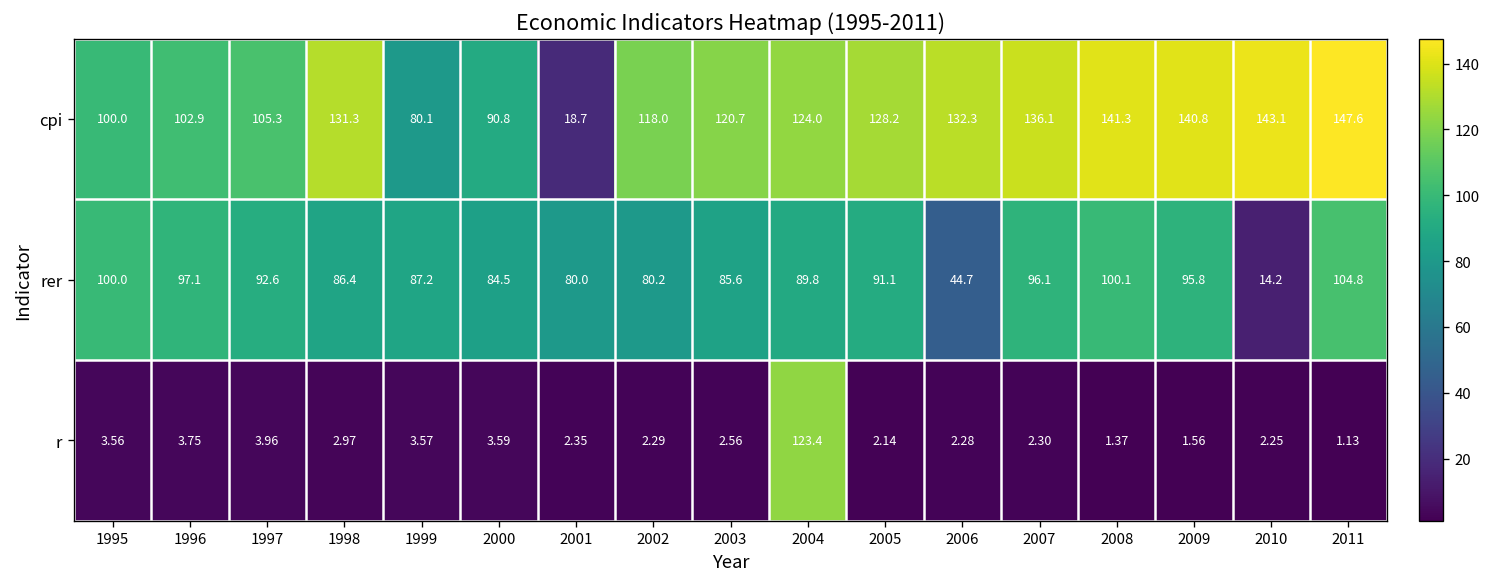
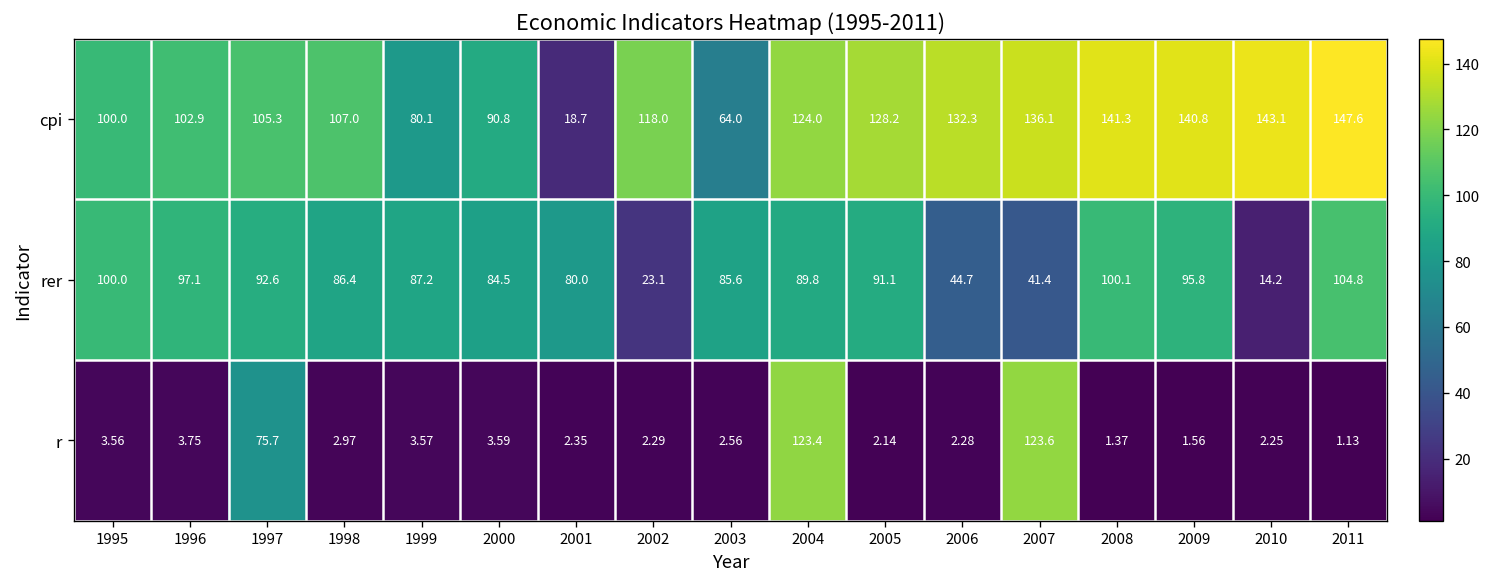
  {
    "cpi": {
      "1995": 100.0,
      "1996": 102.9,
      "1997": 105.3,
-     "1998": 131.3,
+     "1998": 107.0,
      "1999": 80.1,
      "2000": 90.8,
      "2001": 18.7,
      "2002": 118.0,
-     "2003": 120.7,
+     "2003": 64.0,
      "2004": 124.0,
      "2005": 128.2,
      "2006": 132.3,
      "2007": 136.1,
      "2008": 141.3,
      "2009": 140.8,
      "2010": 143.1,
      "2011": 147.6
    },
    "rer": {
      "1995": 100.0,
      "1996": 97.1,
      "1997": 92.6,
      "1998": 86.4,
      "1999": 87.2,
      "2000": 84.5,
      "2001": 80.0,
-     "2002": 80.2,
+     "2002": 23.1,
      "2003": 85.6,
      "2004": 89.8,
      "2005": 91.1,
      "2006": 44.7,
-     "2007": 96.1,
+     "2007": 41.4,
      "2008": 100.1,
      "2009": 95.8,
      "2010": 14.2,
      "2011": 104.8
    },
    "r": {
      "1995": 3.56,
      "1996": 3.75,
-     "1997": 3.96,
+     "1997": 75.7,
      "1998": 2.97,
      "1999": 3.57,
      "2000": 3.59,
      "2001": 2.35,
      "2002": 2.29,
      "2003": 2.56,
      "2004": 123.4,
      "2005": 2.14,
      "2006": 2.28,
-     "2007": 2.30,
+     "2007": 123.6,
      "2008": 1.37,
      "2009": 1.56,
      "2010": 2.25,
      "2011": 1.13
    }
  }
